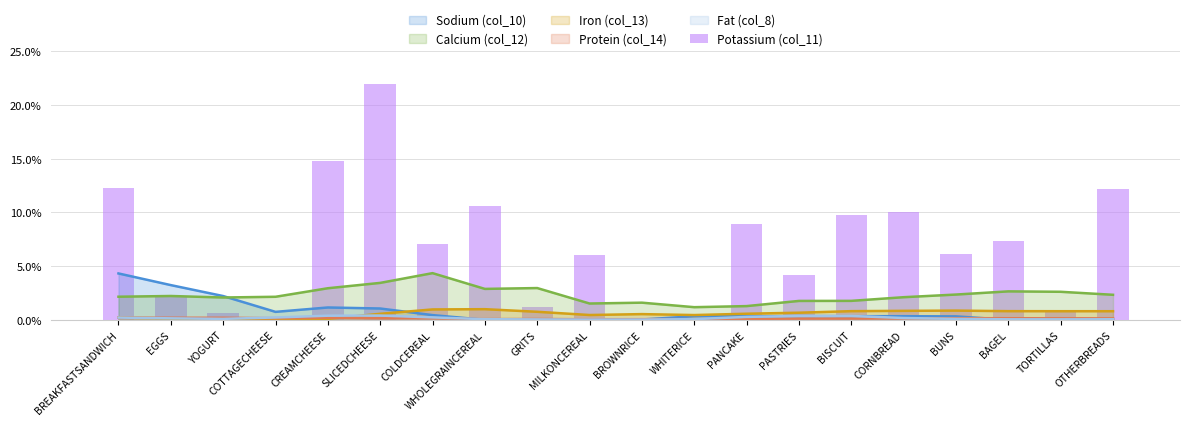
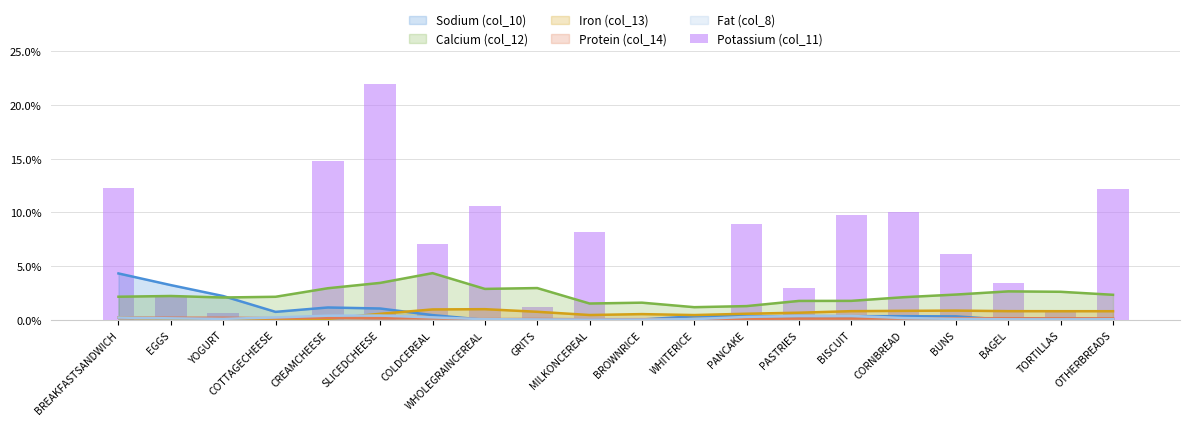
  {
    "Potassium (col_11)": {
      "BREAKFASTSANDWICH": "12.3%",
      "EGGS": "2.1%",
      "YOGURT": "0.6%",
      "COTTAGECHEESE": "0.3%",
      "CREAMCHEESE": "14.8%",
      "SLICEDCHEESE": "22.0%",
      "COLDCEREAL": "7.0%",
      "WHOLEGRAINCEREAL": "10.6%",
      "GRITS": "1.2%",
-     "MILKONCEREAL": "6.0%",
+     "MILKONCEREAL": "8.2%",
      "PANCAKE": "8.9%",
-     "PASTRIES": "4.2%",
+     "PASTRIES": "2.9%",
      "BISCUIT": "9.7%",
      "CORNBREAD": "10.1%",
      "BUNS": "6.2%",
-     "BAGEL": "7.4%",
+     "BAGEL": "3.4%",
      "TORTILLAS": "0.8%",
      "OTHERBREADS": "12.2%"
    }
  }
